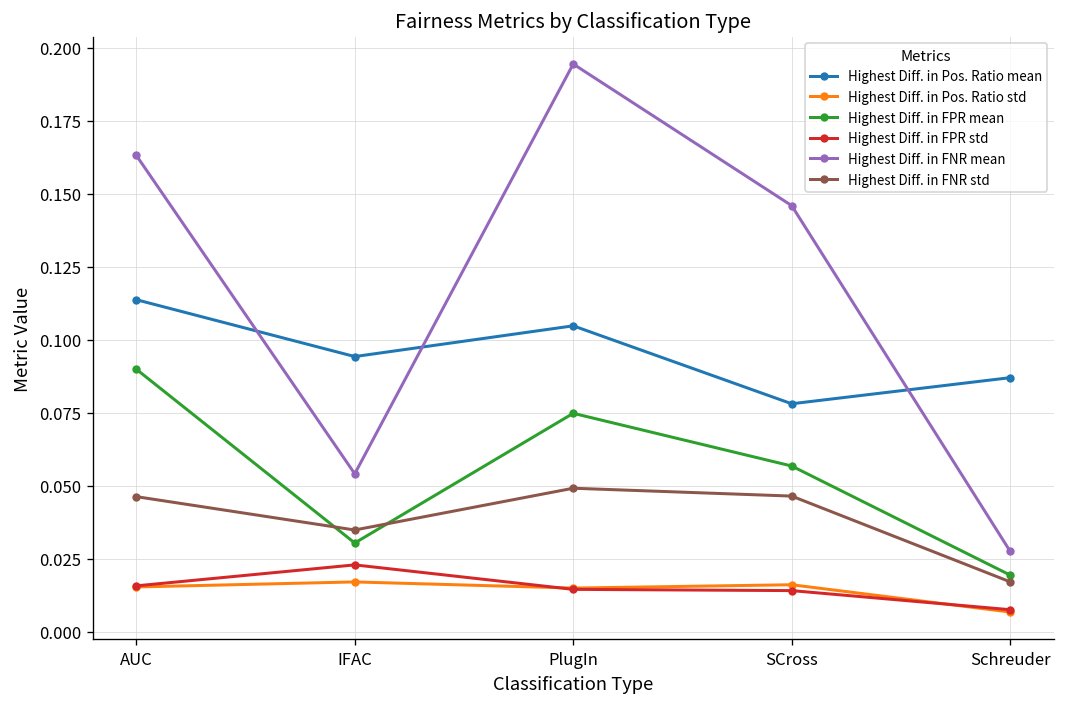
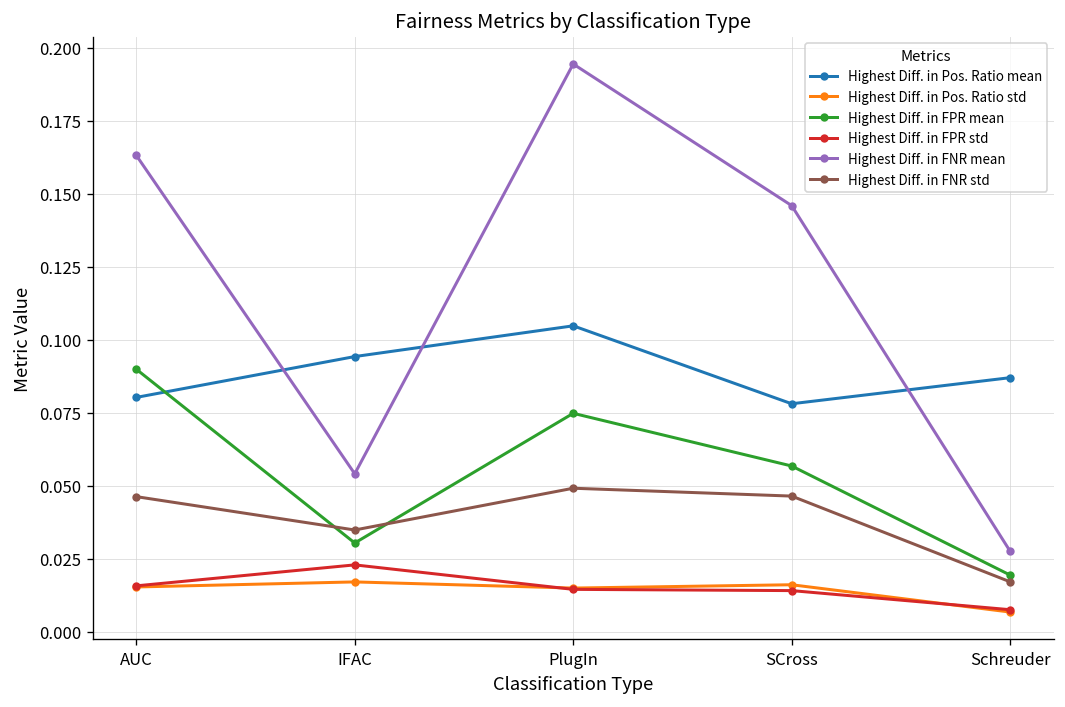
  {
    "Highest Diff. in Pos. Ratio mean": {
-     "AUC": 0.114,
+     "AUC": 0.080,
      "IFAC": 0.094,
      "PlugIn": 0.105,
      "SCross": 0.078,
      "Schreuder": 0.087
    },
    "Highest Diff. in Pos. Ratio std": {
      "IFAC": 0.017,
      "SCross": 0.016
    },
    "Highest Diff. in FPR mean": {
      "AUC": 0.090,
      "IFAC": 0.030,
      "PlugIn": 0.075,
      "SCross": 0.057,
      "Schreuder": 0.019
    },
    "Highest Diff. in FPR std": {
      "IFAC": 0.023,
      "SCross": 0.014
    },
    "Highest Diff. in FNR mean": {
      "AUC": 0.163,
      "IFAC": 0.054,
      "PlugIn": 0.194,
      "SCross": 0.146,
      "Schreuder": 0.028
    },
    "Highest Diff. in FNR std": {
      "AUC": 0.046,
      "IFAC": 0.035,
      "PlugIn": 0.049,
      "SCross": 0.047,
      "Schreuder": 0.017
    }
  }
